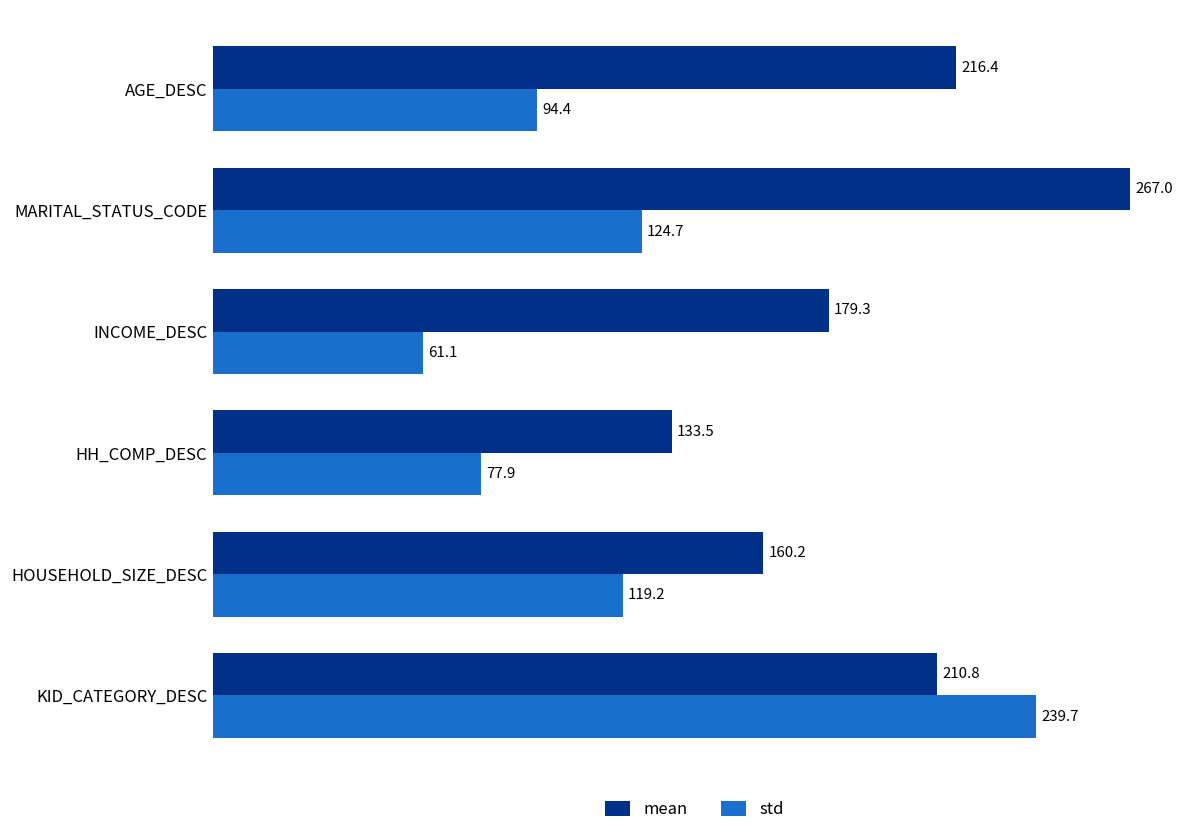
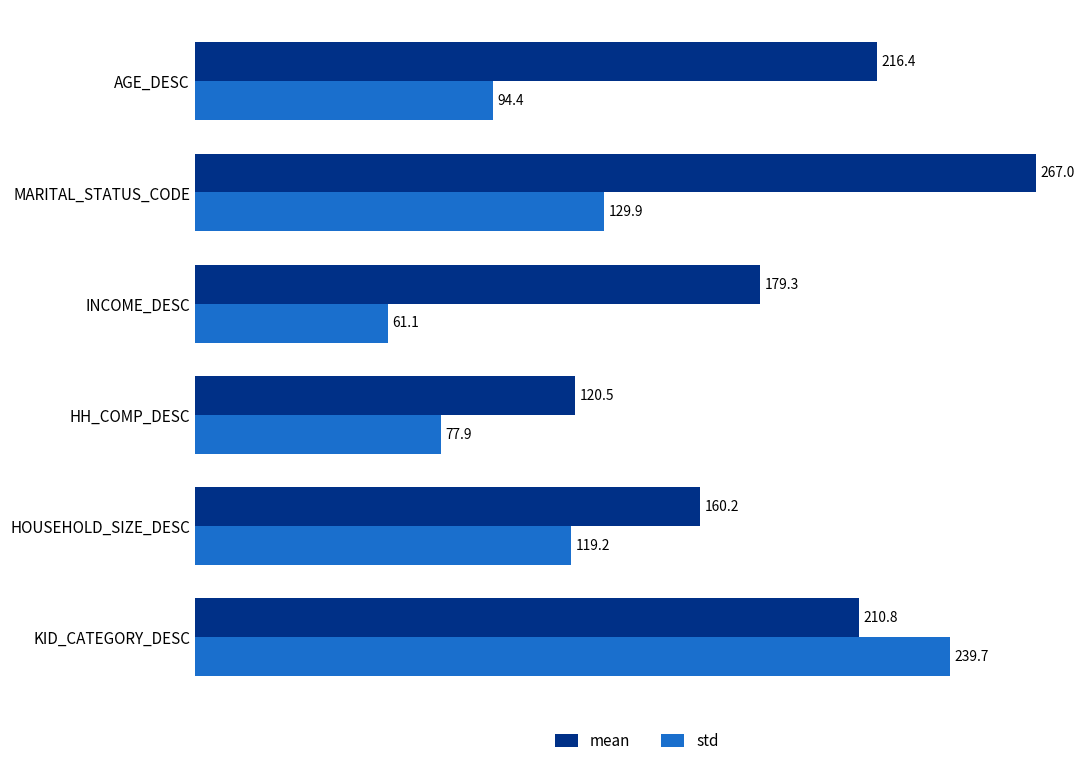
  {
    "mean": {
      "AGE_DESC": 216.4,
      "MARITAL_STATUS_CODE": 267.0,
      "INCOME_DESC": 179.3,
-     "HH_COMP_DESC": 133.5,
+     "HH_COMP_DESC": 120.5,
      "HOUSEHOLD_SIZE_DESC": 160.2,
      "KID_CATEGORY_DESC": 210.8
    },
    "std": {
      "AGE_DESC": 94.4,
-     "MARITAL_STATUS_CODE": 124.7,
+     "MARITAL_STATUS_CODE": 129.9,
      "INCOME_DESC": 61.1,
      "HH_COMP_DESC": 77.9,
      "HOUSEHOLD_SIZE_DESC": 119.2,
      "KID_CATEGORY_DESC": 239.7
    }
  }
